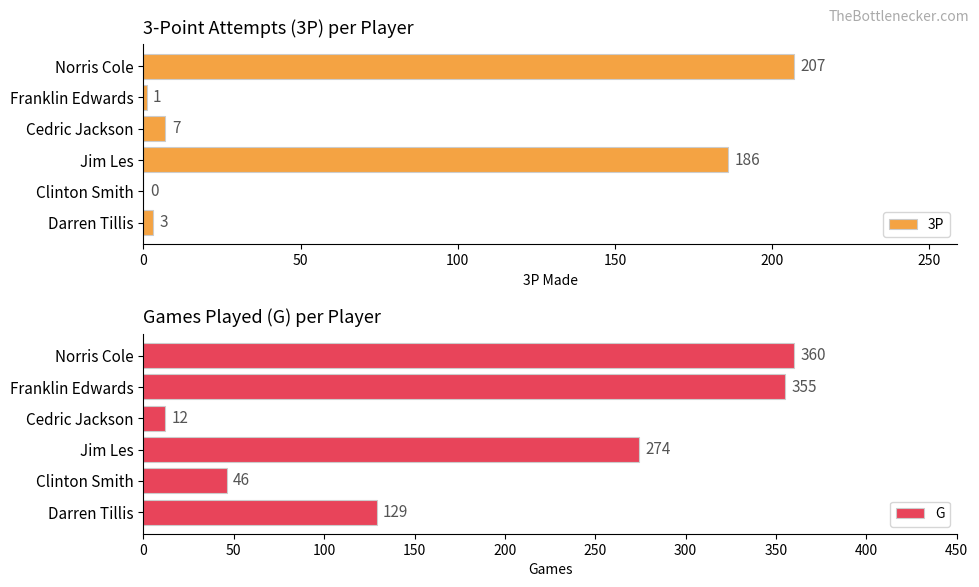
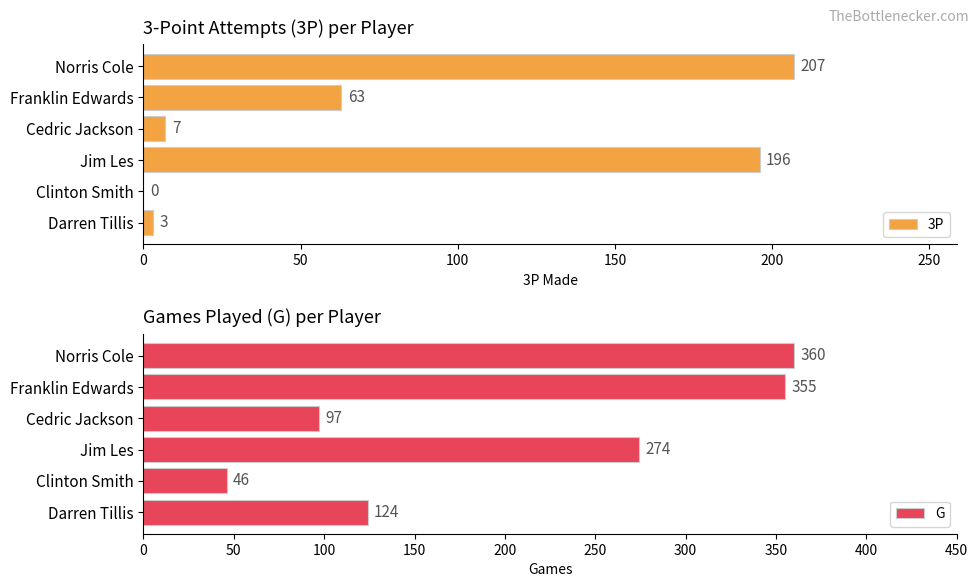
  {
    "3-Point Attempts (3P) per Player": {
      "Norris Cole": 207,
-     "Franklin Edwards": 1,
+     "Franklin Edwards": 63,
      "Cedric Jackson": 7,
-     "Jim Les": 186,
+     "Jim Les": 196,
      "Clinton Smith": 0,
      "Darren Tillis": 3
    },
    "Games Played (G) per Player": {
      "Norris Cole": 360,
      "Franklin Edwards": 355,
-     "Cedric Jackson": 12,
+     "Cedric Jackson": 97,
      "Jim Les": 274,
      "Clinton Smith": 46,
-     "Darren Tillis": 129
+     "Darren Tillis": 124
    }
  }
